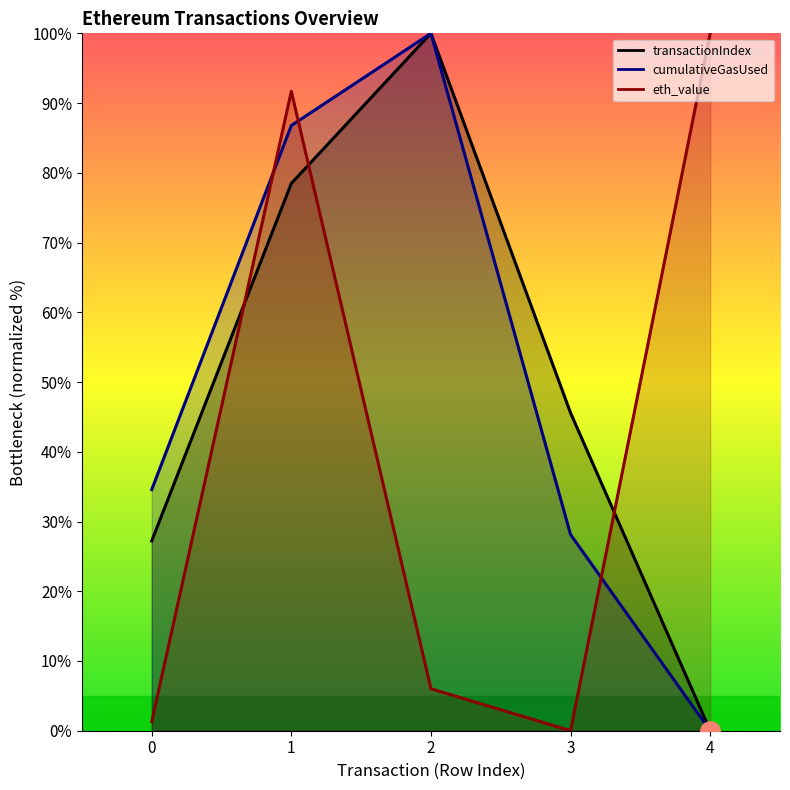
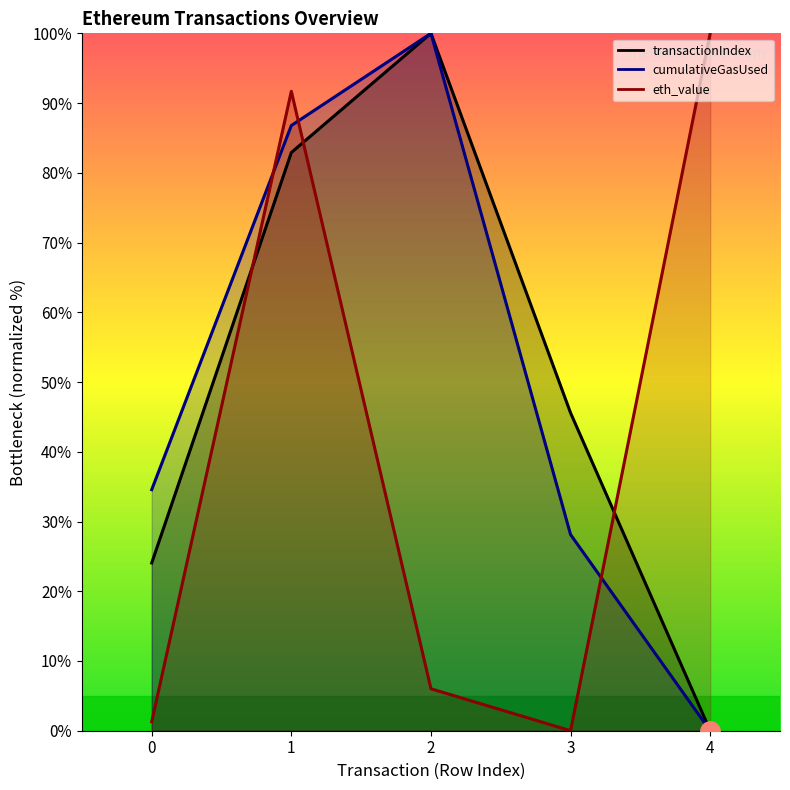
  {
    "transactionIndex": {
-     "0": "27%",
-     "1": "78%",
+     "0": "24%",
+     "1": "83%",
      "3": "46%"
    }
  }
